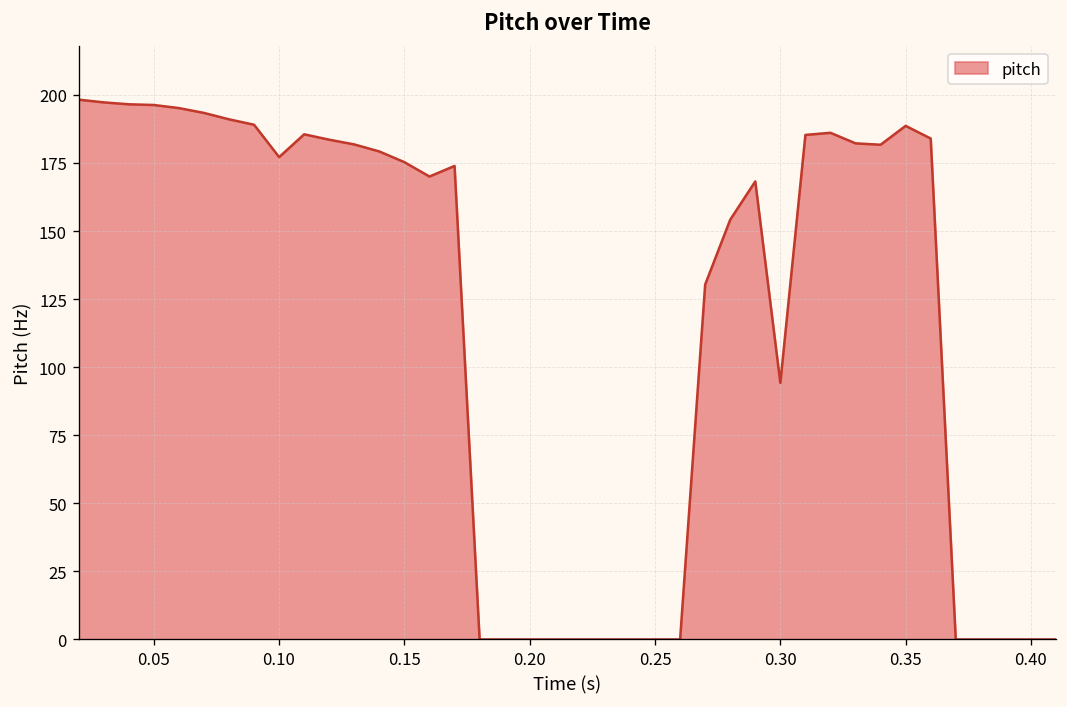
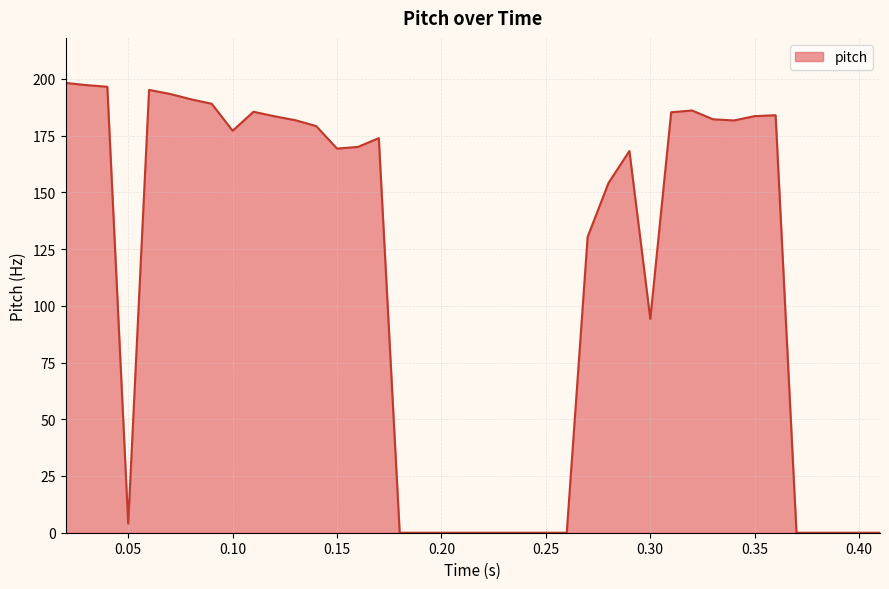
  {
-   "0.05": 196,
+   "0.05": 4,
    "0.10": 177,
-   "0.15": 175,
+   "0.15": 169,
    "0.20": 0,
    "0.25": 0,
    "0.30": 94,
-   "0.35": 189,
+   "0.35": 184,
    "0.40": 0
  }
